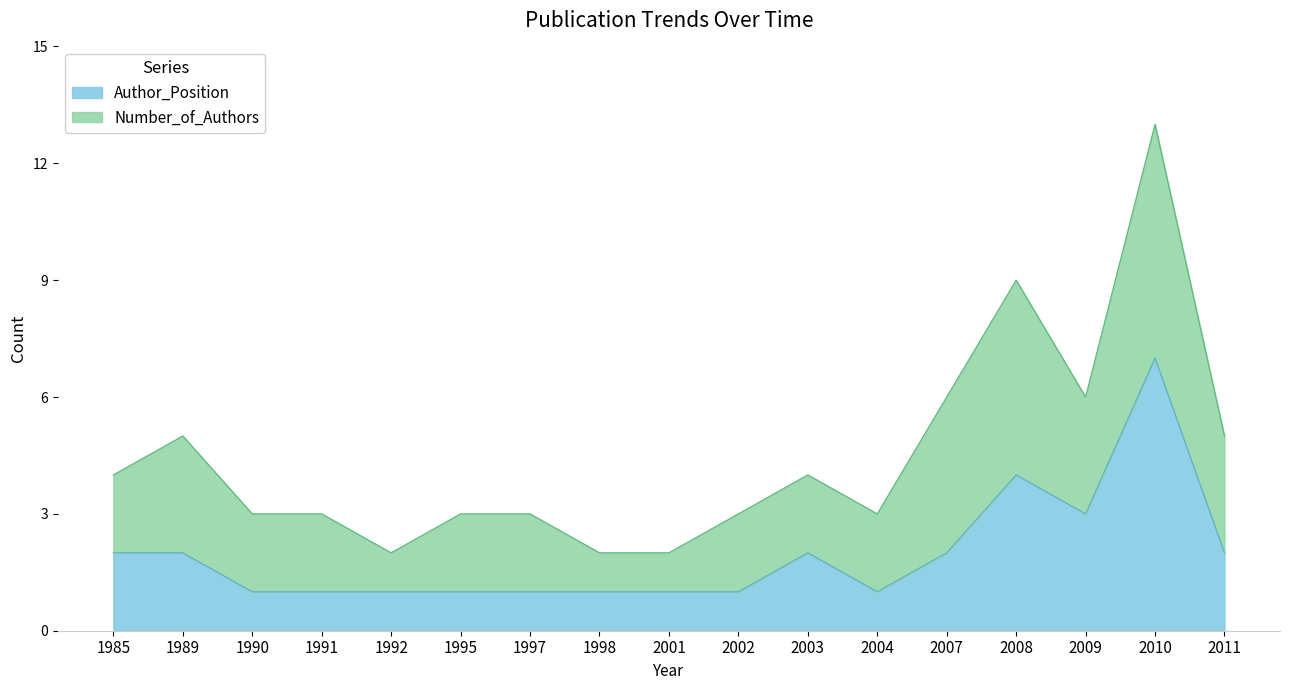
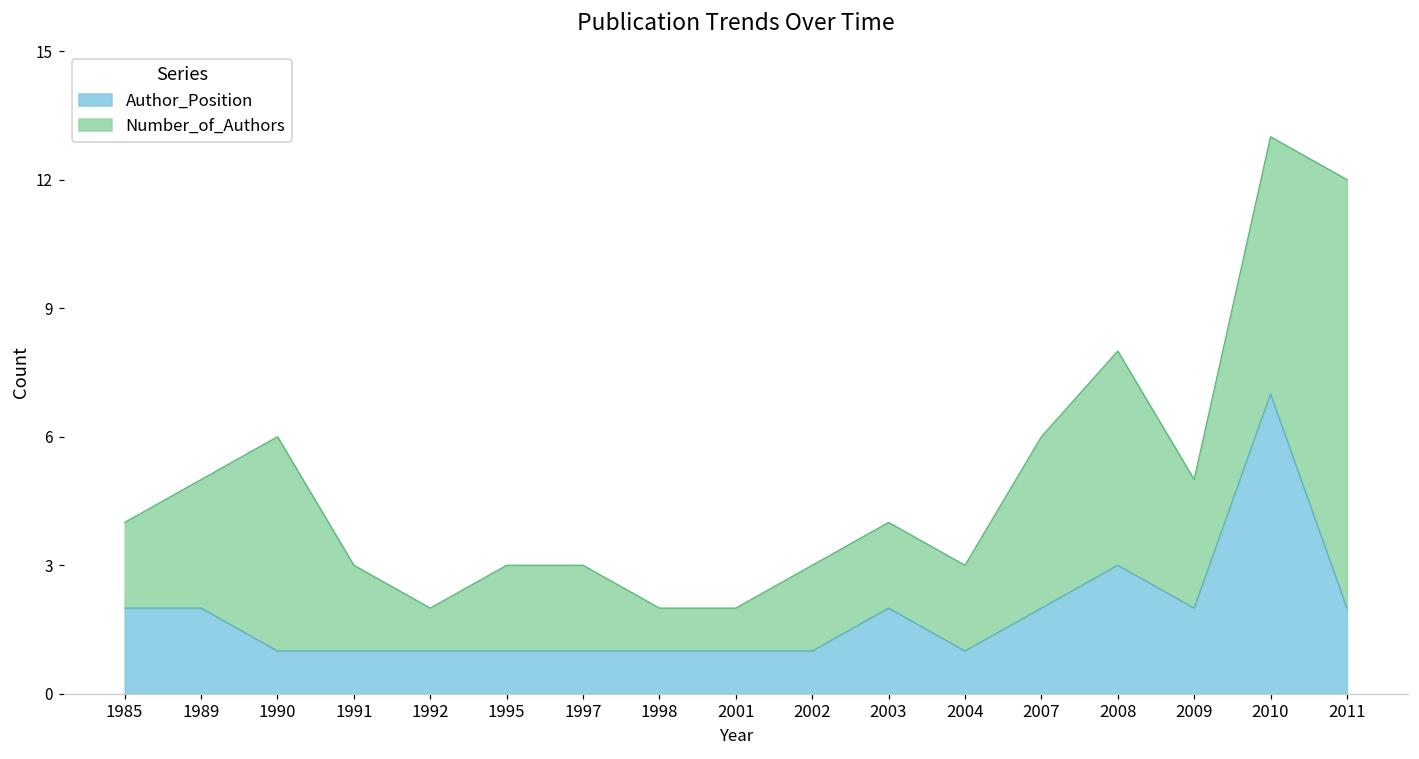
  {
    "Author_Position": {
      "1985": 2,
      "1989": 2,
      "1990": 1,
      "1991": 1,
      "1992": 1,
      "1995": 1,
      "1997": 1,
      "1998": 1,
      "2001": 1,
      "2002": 1,
      "2003": 2,
      "2004": 1,
      "2007": 2,
-     "2008": 4,
-     "2009": 3,
+     "2008": 3,
+     "2009": 2,
      "2010": 7,
      "2011": 2
    },
    "Number_of_Authors": {
      "1985": 2,
      "1989": 3,
-     "1990": 2,
+     "1990": 5,
      "1991": 2,
      "1992": 1,
      "1995": 2,
      "1997": 2,
      "1998": 1,
      "2001": 1,
      "2002": 2,
      "2003": 2,
      "2004": 2,
      "2007": 4,
      "2008": 5,
      "2009": 3,
      "2010": 6,
-     "2011": 3
+     "2011": 10
    }
  }
